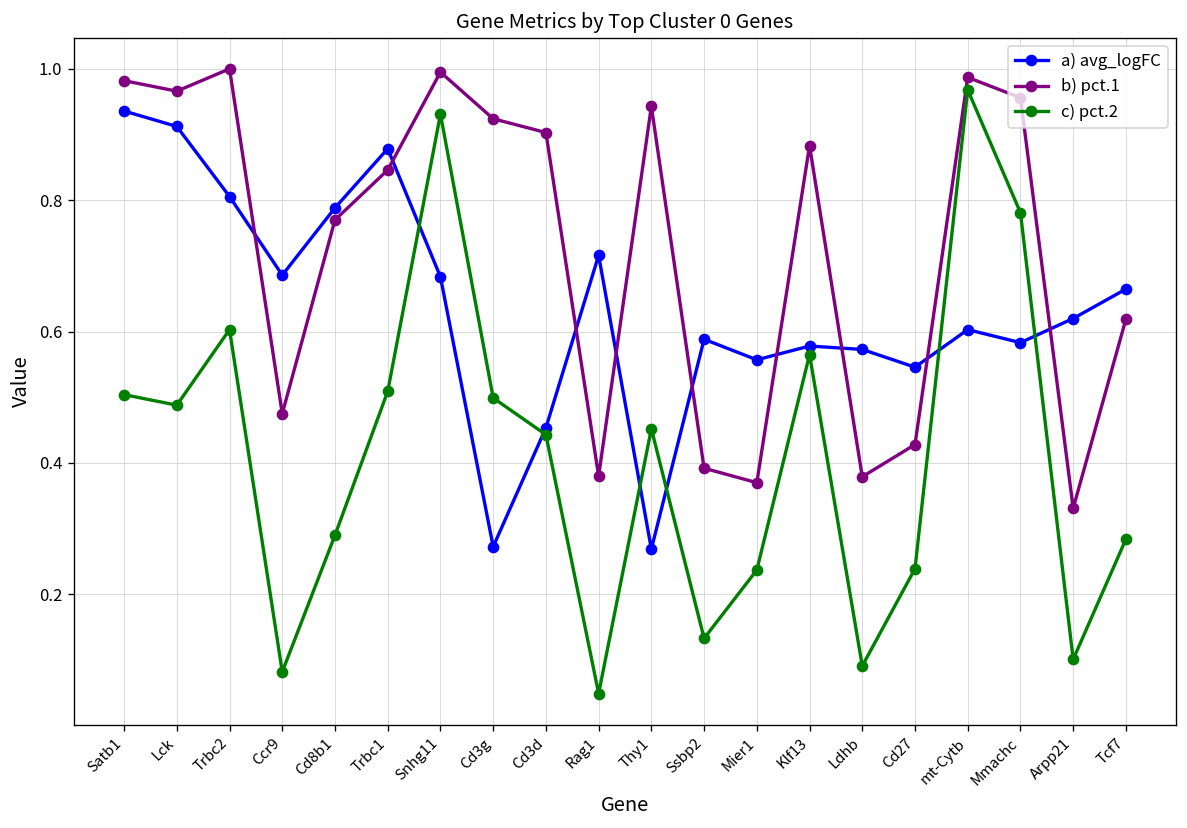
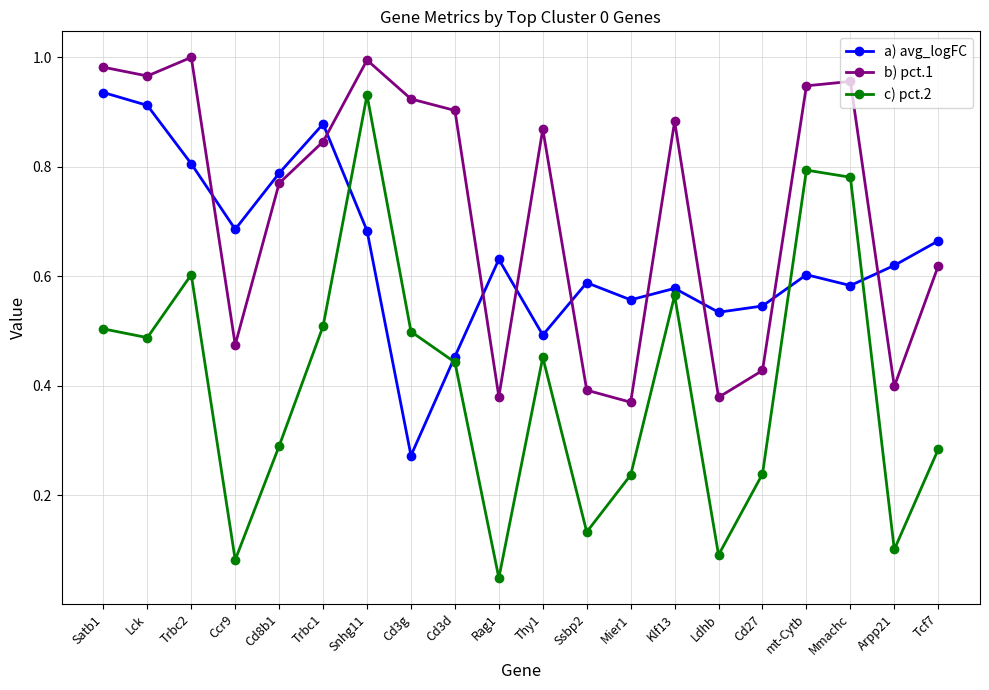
  {
    "a) avg_logFC": {
      "Satb1": 0.94,
      "Lck": 0.91,
      "Trbc2": 0.81,
      "Ccr9": 0.69,
      "Cd8b1": 0.79,
      "Trbc1": 0.88,
      "Snhg11": 0.68,
      "Cd3g": 0.27,
      "Cd3d": 0.45,
-     "Rag1": 0.72,
-     "Thy1": 0.27,
+     "Rag1": 0.63,
+     "Thy1": 0.49,
      "Ssbp2": 0.59,
      "Mier1": 0.56,
      "Klf13": 0.58,
-     "Ldhb": 0.57,
+     "Ldhb": 0.53,
      "Cd27": 0.55,
      "mt-Cytb": 0.60,
      "Mmachc": 0.58,
      "Arpp21": 0.62,
      "Tcf7": 0.66
    },
    "b) pct.1": {
      "Satb1": 0.98,
      "Lck": 0.97,
      "Trbc2": 1.00,
      "Ccr9": 0.48,
      "Cd8b1": 0.77,
      "Trbc1": 0.85,
      "Snhg11": 1.00,
      "Cd3g": 0.92,
      "Cd3d": 0.90,
      "Rag1": 0.38,
-     "Thy1": 0.94,
+     "Thy1": 0.87,
      "Ssbp2": 0.39,
      "Mier1": 0.37,
      "Klf13": 0.88,
      "Ldhb": 0.38,
      "Cd27": 0.43,
-     "mt-Cytb": 0.99,
-     "Arpp21": 0.33,
+     "mt-Cytb": 0.95,
+     "Arpp21": 0.40,
      "Tcf7": 0.62
    },
    "c) pct.2": {
      "Satb1": 0.50,
      "Lck": 0.49,
      "Trbc2": 0.60,
      "Ccr9": 0.08,
      "Cd8b1": 0.29,
      "Trbc1": 0.51,
      "Snhg11": 0.93,
      "Cd3g": 0.50,
      "Cd3d": 0.44,
      "Rag1": 0.05,
      "Thy1": 0.45,
      "Ssbp2": 0.13,
      "Mier1": 0.24,
      "Klf13": 0.57,
      "Ldhb": 0.09,
      "Cd27": 0.24,
-     "mt-Cytb": 0.97,
+     "mt-Cytb": 0.79,
      "Mmachc": 0.78,
      "Arpp21": 0.10,
      "Tcf7": 0.28
    }
  }
